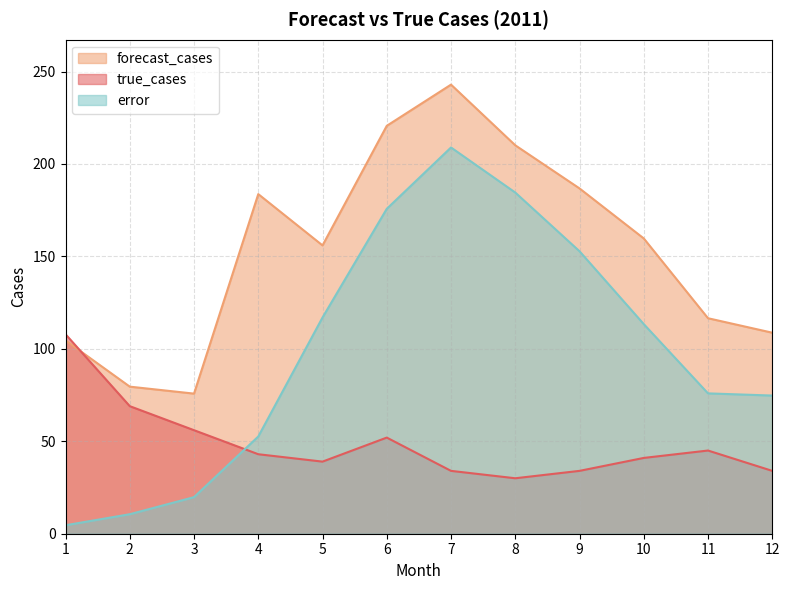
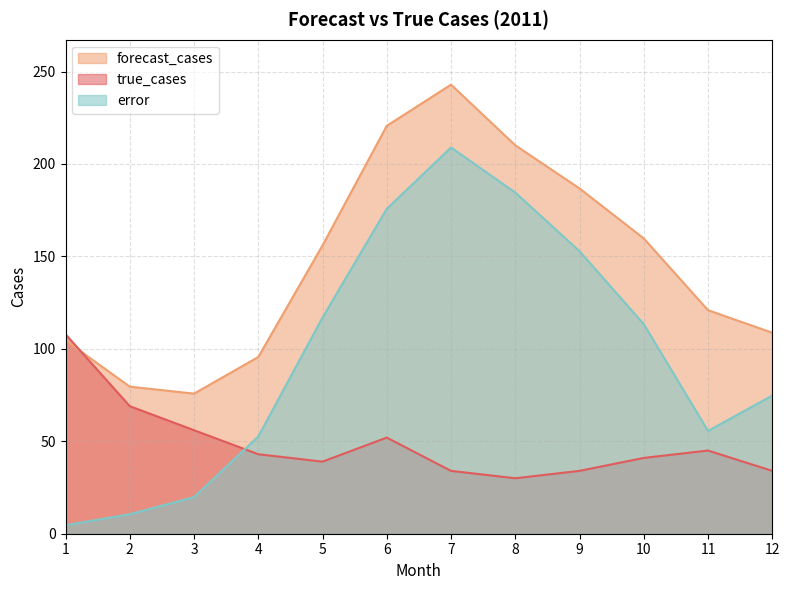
  {
    "forecast_cases": {
      "1": 105,
      "2": 80,
      "3": 76,
-     "4": 184,
+     "4": 96,
      "5": 156,
      "6": 221,
      "7": 243,
      "8": 210,
      "9": 187,
      "10": 160,
-     "11": 117,
+     "11": 121,
      "12": 109
    },
    "true_cases": {
      "1": 108,
      "2": 69,
      "3": 56,
      "4": 43,
      "5": 39,
      "6": 52,
      "7": 34,
      "8": 30,
      "9": 34,
      "10": 41,
      "11": 45,
      "12": 34
    },
    "error": {
      "1": 5,
      "2": 11,
      "3": 20,
      "4": 53,
      "5": 117,
      "6": 176,
      "7": 209,
      "8": 185,
      "9": 153,
      "10": 113,
-     "11": 76,
+     "11": 56,
      "12": 75
    }
  }
